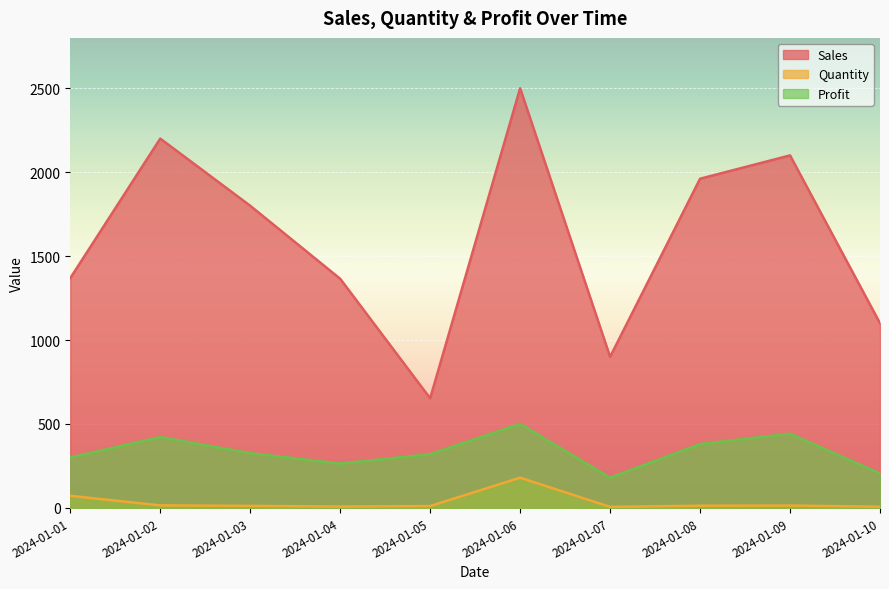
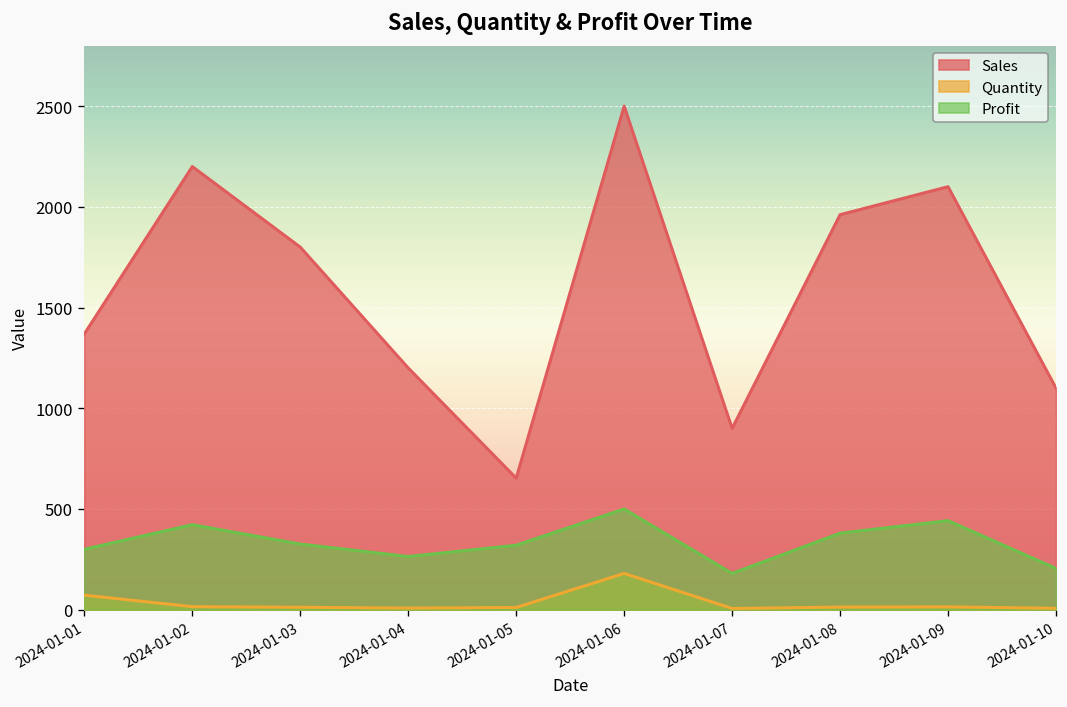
  {
    "Sales": {
      "2024-01-01": 1370,
      "2024-01-02": 2200,
      "2024-01-03": 1800,
-     "2024-01-04": 1370,
+     "2024-01-04": 1200,
      "2024-01-05": 650,
      "2024-01-06": 2500,
      "2024-01-07": 900,
      "2024-01-08": 1960,
      "2024-01-09": 2100,
      "2024-01-10": 1100
    },
    "Quantity": {
      "2024-01-01": 70,
      "2024-01-02": 20,
      "2024-01-03": 10,
      "2024-01-04": 10,
      "2024-01-05": 10,
      "2024-01-06": 180,
      "2024-01-07": 10,
      "2024-01-08": 10,
      "2024-01-09": 10,
      "2024-01-10": 10
    },
    "Profit": {
      "2024-01-01": 300,
      "2024-01-02": 420,
      "2024-01-03": 330,
      "2024-01-04": 260,
      "2024-01-05": 320,
      "2024-01-06": 500,
      "2024-01-07": 180,
      "2024-01-08": 380,
      "2024-01-09": 440,
      "2024-01-10": 210
    }
  }
